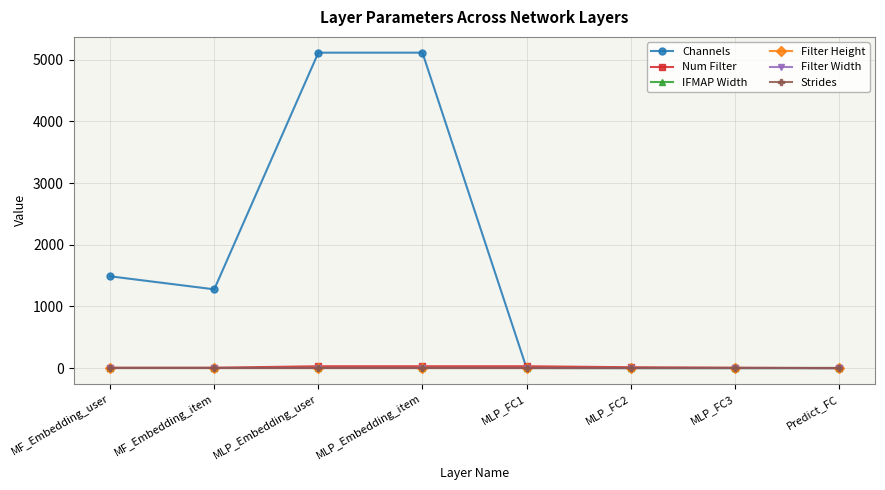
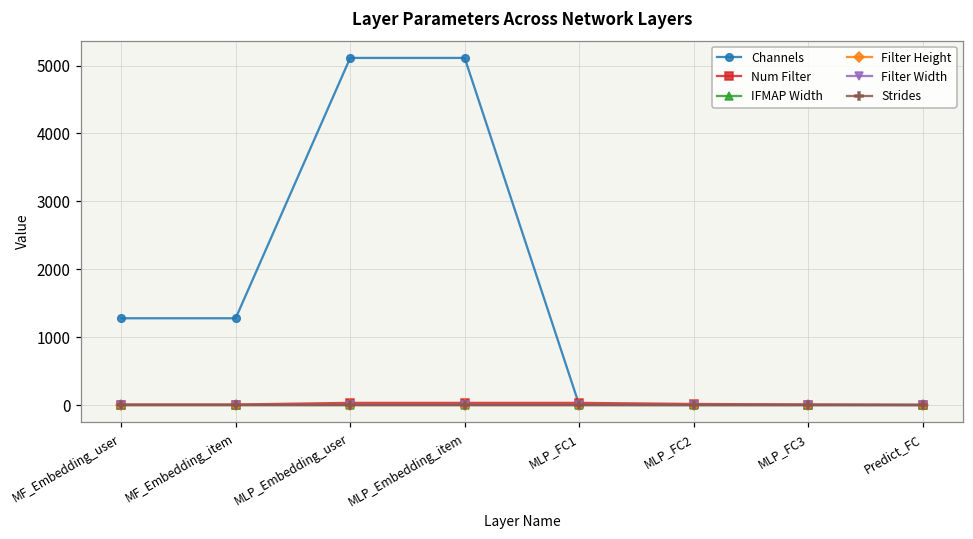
  {
    "Channels": {
-     "MF_Embedding_user": 1500,
+     "MF_Embedding_user": 1300,
      "MF_Embedding_item": 1300,
      "MLP_Embedding_user": 5100,
      "MLP_Embedding_item": 5100
    }
  }
